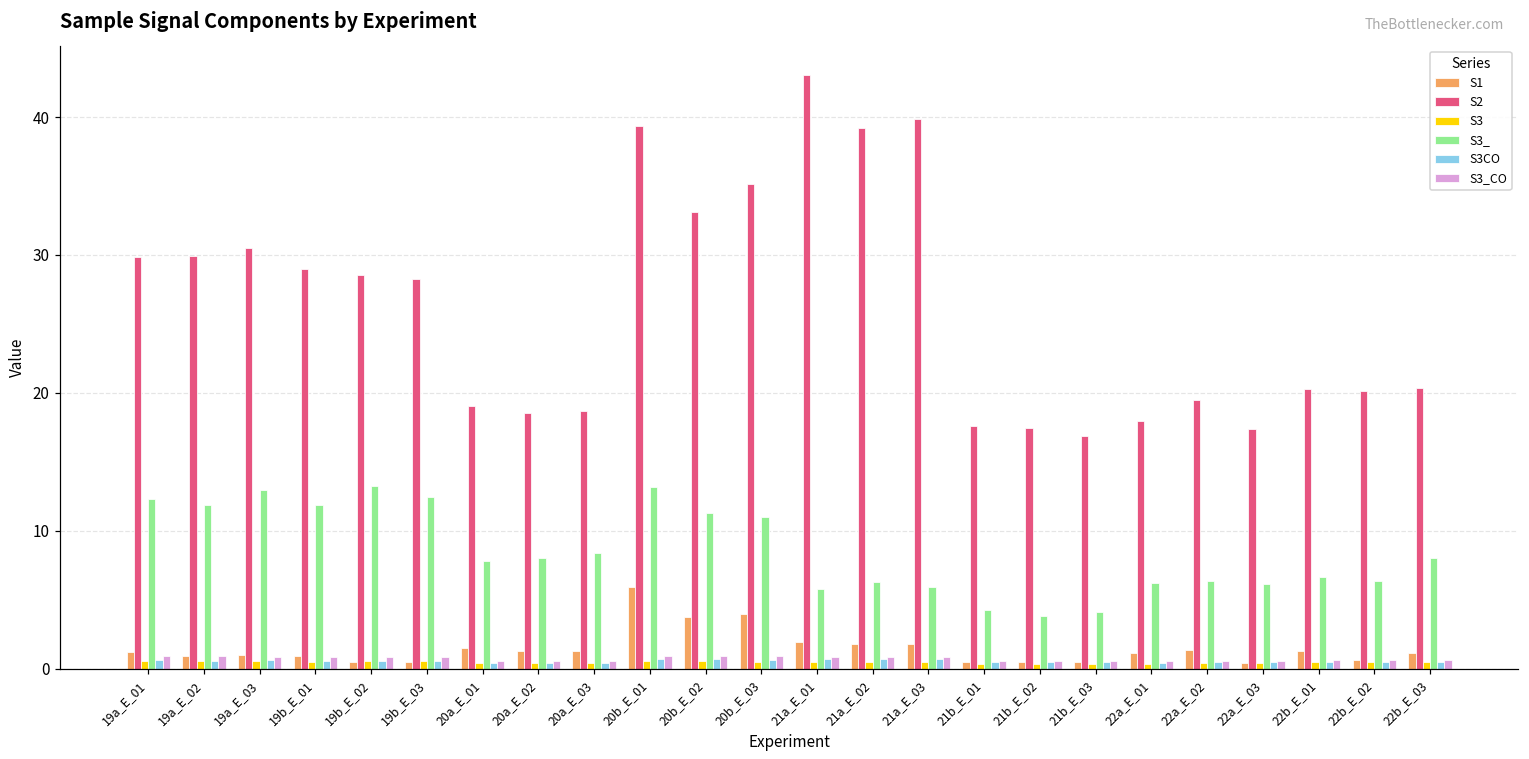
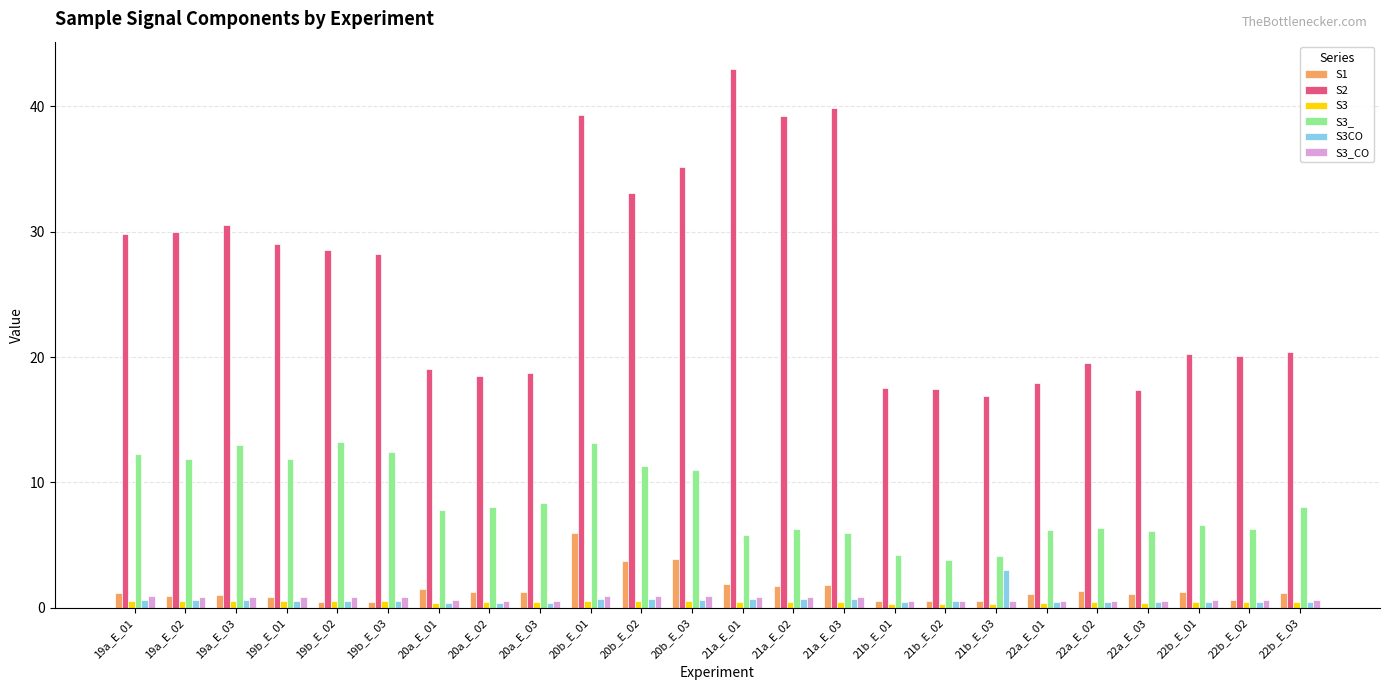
  {
    "S1": {
      "19a_E_01": 1.2,
      "19a_E_02": 0.9,
      "19a_E_03": 1.0,
      "19b_E_01": 0.9,
      "19b_E_02": 0.5,
      "19b_E_03": 0.5,
      "20a_E_01": 1.5,
      "20a_E_02": 1.3,
      "20a_E_03": 1.3,
      "20b_E_01": 5.9,
      "20b_E_02": 3.7,
      "20b_E_03": 3.9,
      "21a_E_01": 1.9,
      "21a_E_02": 1.8,
      "21a_E_03": 1.8,
      "21b_E_01": 0.5,
      "21b_E_02": 0.5,
      "21b_E_03": 0.5,
      "22a_E_01": 1.1,
      "22a_E_02": 1.3,
-     "22a_E_03": 0.4,
+     "22a_E_03": 1.1,
      "22b_E_01": 1.3,
      "22b_E_02": 0.6,
      "22b_E_03": 1.2
    },
    "S2": {
      "19a_E_01": 29.8,
      "19a_E_02": 30.0,
      "19a_E_03": 30.5,
      "19b_E_01": 29.0,
      "19b_E_02": 28.5,
      "19b_E_03": 28.2,
      "20a_E_01": 19.1,
      "20a_E_02": 18.5,
      "20a_E_03": 18.7,
      "20b_E_01": 39.3,
      "20b_E_02": 33.1,
      "20b_E_03": 35.2,
      "21a_E_01": 43.0,
      "21a_E_02": 39.2,
      "21a_E_03": 39.9,
      "21b_E_01": 17.6,
      "21b_E_02": 17.4,
      "21b_E_03": 16.9,
      "22a_E_01": 18.0,
      "22a_E_02": 19.5,
      "22a_E_03": 17.4,
      "22b_E_01": 20.2,
      "22b_E_02": 20.1,
      "22b_E_03": 20.4
    },
    "S3": {
      "19a_E_01": 0.5,
      "19a_E_02": 0.5,
      "19a_E_03": 0.5,
      "19b_E_01": 0.5,
      "19b_E_02": 0.5,
      "19b_E_03": 0.5,
      "20a_E_01": 0.4,
      "20a_E_02": 0.4,
      "20a_E_03": 0.4,
      "20b_E_01": 0.6,
      "20b_E_02": 0.6,
      "20b_E_03": 0.5,
      "21a_E_01": 0.4,
      "21a_E_02": 0.5,
      "21a_E_03": 0.4,
      "21b_E_01": 0.3,
      "21b_E_02": 0.3,
      "21b_E_03": 0.3,
      "22a_E_01": 0.4,
      "22a_E_02": 0.4,
      "22a_E_03": 0.4,
      "22b_E_01": 0.5,
      "22b_E_02": 0.4,
      "22b_E_03": 0.5
    },
    "S3_": {
      "19a_E_01": 12.3,
      "19a_E_02": 11.9,
      "19a_E_03": 13.0,
      "19b_E_01": 11.8,
      "19b_E_02": 13.3,
      "19b_E_03": 12.5,
      "20a_E_01": 7.8,
      "20a_E_02": 8.0,
      "20a_E_03": 8.4,
      "20b_E_01": 13.2,
      "20b_E_02": 11.3,
      "20b_E_03": 11.0,
      "21a_E_01": 5.8,
      "21a_E_02": 6.3,
      "21a_E_03": 5.9,
      "21b_E_01": 4.2,
      "21b_E_02": 3.8,
      "21b_E_03": 4.1,
      "22a_E_01": 6.2,
      "22a_E_02": 6.3,
      "22a_E_03": 6.2,
      "22b_E_01": 6.6,
      "22b_E_02": 6.3,
      "22b_E_03": 8.0
    },
    "S3CO": {
      "19a_E_01": 0.6,
      "19a_E_02": 0.6,
      "19a_E_03": 0.6,
      "19b_E_01": 0.5,
      "19b_E_02": 0.6,
      "19b_E_03": 0.5,
      "20a_E_01": 0.4,
      "20a_E_02": 0.4,
      "20a_E_03": 0.4,
      "20b_E_01": 0.7,
      "20b_E_02": 0.7,
      "20b_E_03": 0.6,
      "21a_E_01": 0.7,
      "21a_E_02": 0.7,
      "21a_E_03": 0.7,
      "21b_E_01": 0.4,
      "21b_E_02": 0.5,
-     "21b_E_03": 0.5,
+     "21b_E_03": 3.0,
      "22a_E_01": 0.4,
      "22a_E_02": 0.4,
      "22a_E_03": 0.4,
      "22b_E_01": 0.5,
      "22b_E_02": 0.5,
      "22b_E_03": 0.5
    },
    "S3_CO": {
      "19a_E_01": 0.9,
      "19a_E_02": 0.9,
      "19a_E_03": 0.9,
      "19b_E_01": 0.8,
      "19b_E_02": 0.9,
      "19b_E_03": 0.8,
      "20a_E_01": 0.6,
      "20a_E_02": 0.5,
      "20a_E_03": 0.6,
      "20b_E_01": 0.9,
      "20b_E_02": 0.9,
      "20b_E_03": 0.9,
      "21a_E_01": 0.8,
      "21a_E_02": 0.8,
      "21a_E_03": 0.8,
      "21b_E_01": 0.5,
      "21b_E_02": 0.5,
      "21b_E_03": 0.5,
      "22a_E_01": 0.5,
      "22a_E_02": 0.6,
      "22a_E_03": 0.6,
      "22b_E_01": 0.6,
      "22b_E_02": 0.6,
      "22b_E_03": 0.6
    }
  }
